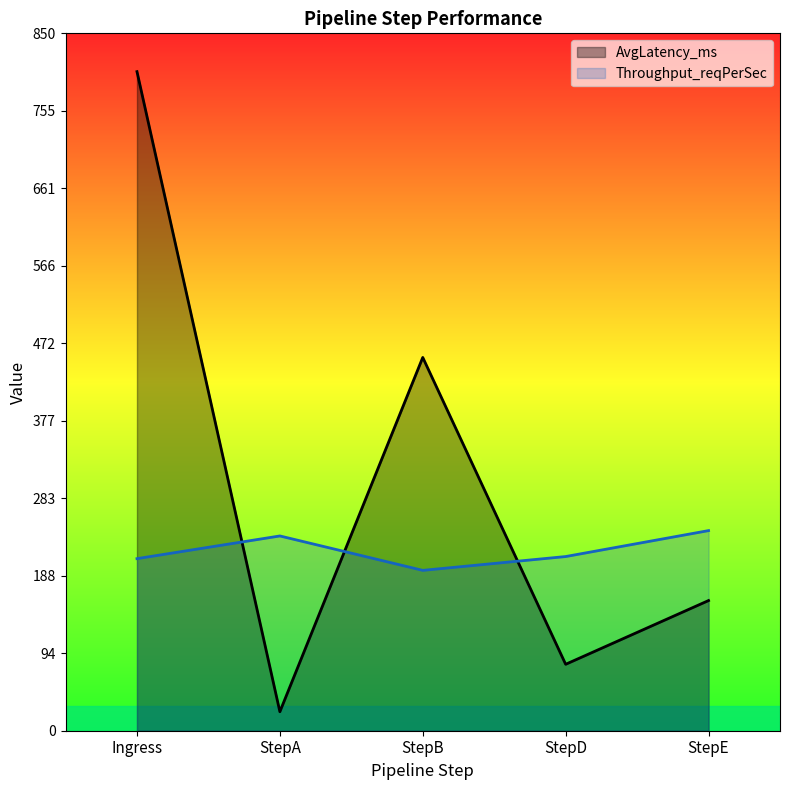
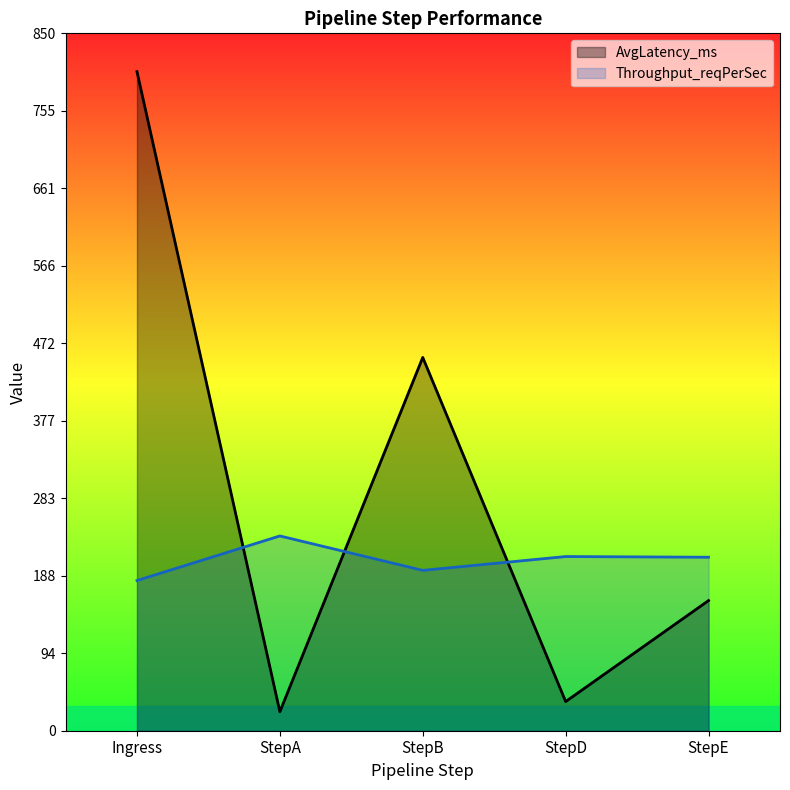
  {
    "AvgLatency_ms": {
      "Ingress": 800,
      "StepB": 450,
-     "StepD": 80,
+     "StepD": 40,
      "StepE": 160
    },
    "Throughput_reqPerSec": {
-     "Ingress": 210,
+     "Ingress": 180,
      "StepA": 240,
      "StepB": 200,
      "StepD": 210,
-     "StepE": 240
+     "StepE": 210
    }
  }
